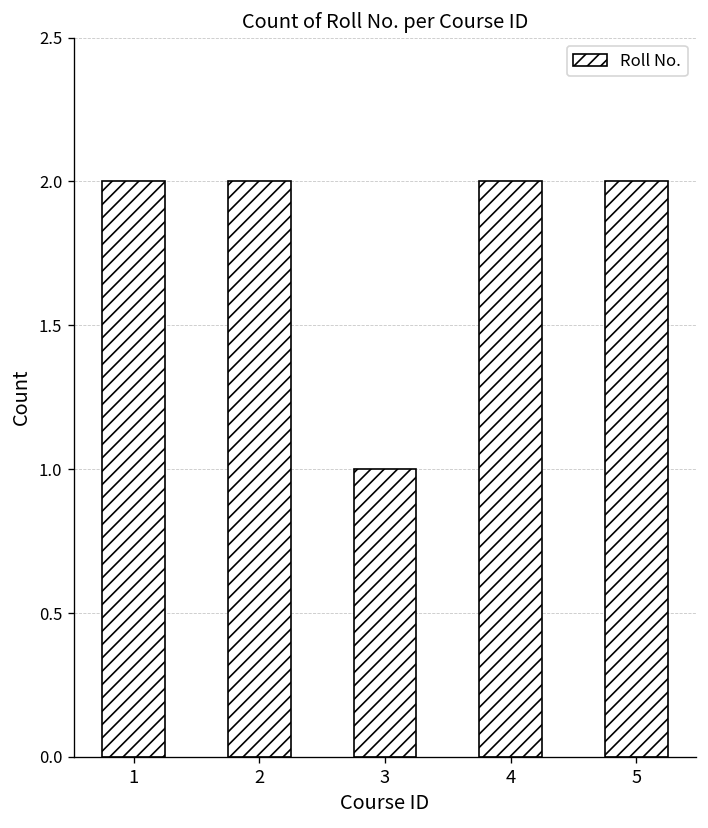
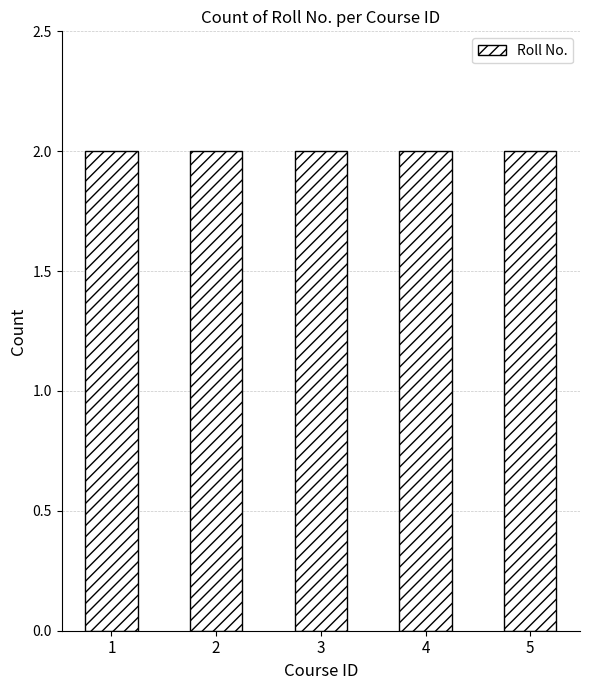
  {
    "1": 2,
    "2": 2,
-   "3": 1,
+   "3": 2,
    "4": 2,
    "5": 2
  }
